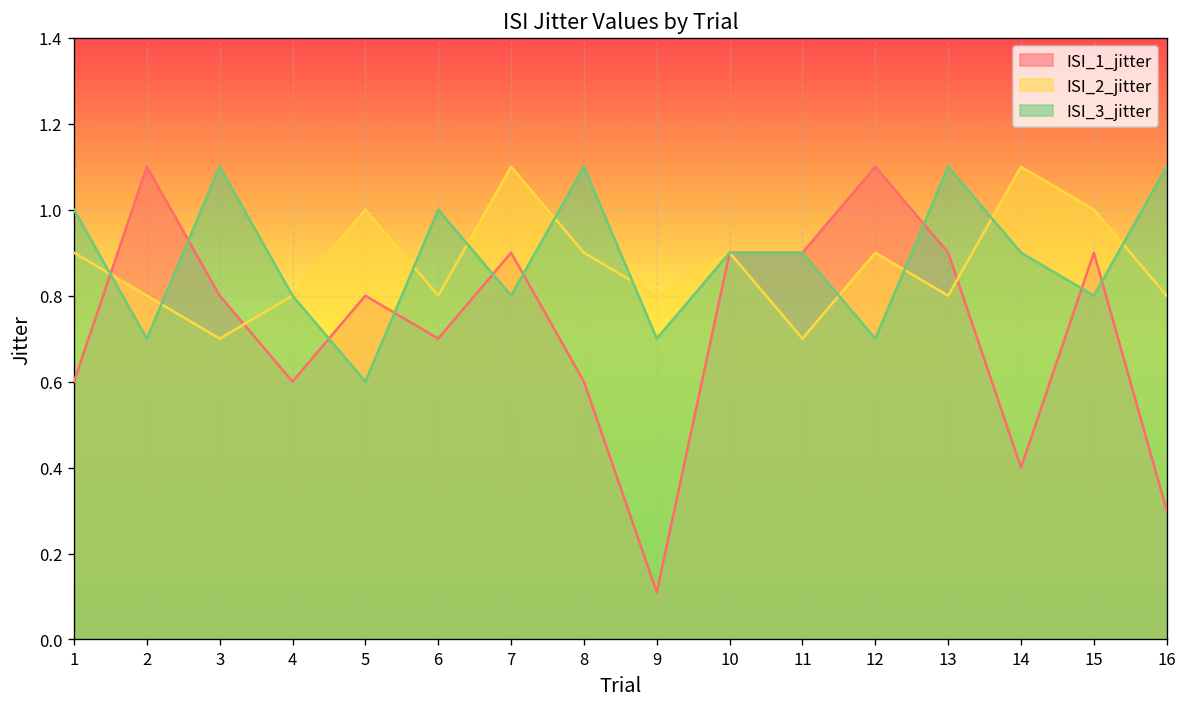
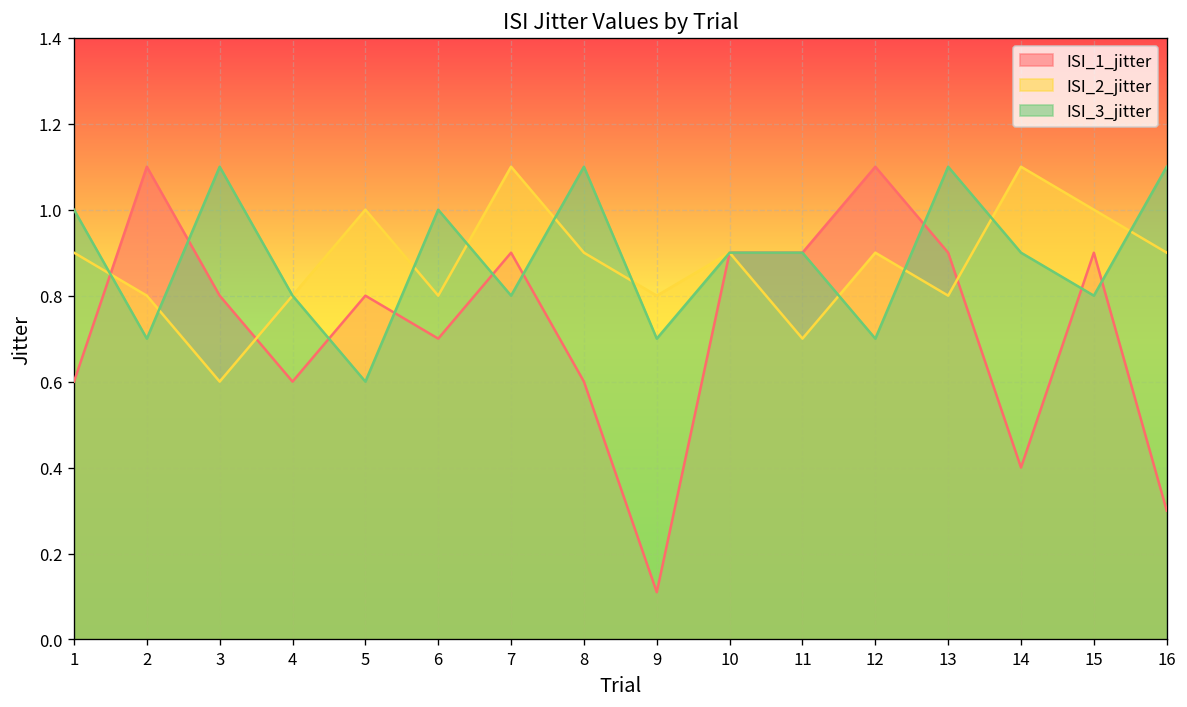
  {
    "ISI_1_jitter": {
      "1": 0.6,
      "2": 1.1,
      "3": 0.8,
      "4": 0.6,
      "5": 0.8,
      "6": 0.7,
      "7": 0.9,
      "8": 0.6,
      "9": 0.11,
      "12": 1.1,
      "13": 0.9,
      "14": 0.4,
      "15": 0.9,
      "16": 0.3
    },
    "ISI_2_jitter": {
      "1": 0.9,
      "2": 0.8,
-     "3": 0.7,
+     "3": 0.6,
      "5": 1.0,
      "6": 0.8,
      "7": 1.1,
      "8": 0.9,
      "9": 0.8,
      "11": 0.7,
      "12": 0.9,
      "13": 0.8,
      "14": 1.1,
      "15": 1.0,
-     "16": 0.8
+     "16": 0.9
    },
    "ISI_3_jitter": {
      "1": 1.0,
      "2": 0.7,
      "3": 1.1,
      "5": 0.6,
      "6": 1.0,
      "7": 0.8,
      "8": 1.1,
      "9": 0.7,
      "12": 0.7,
      "13": 1.1,
      "14": 0.9,
      "15": 0.8,
      "16": 1.1
    }
  }
